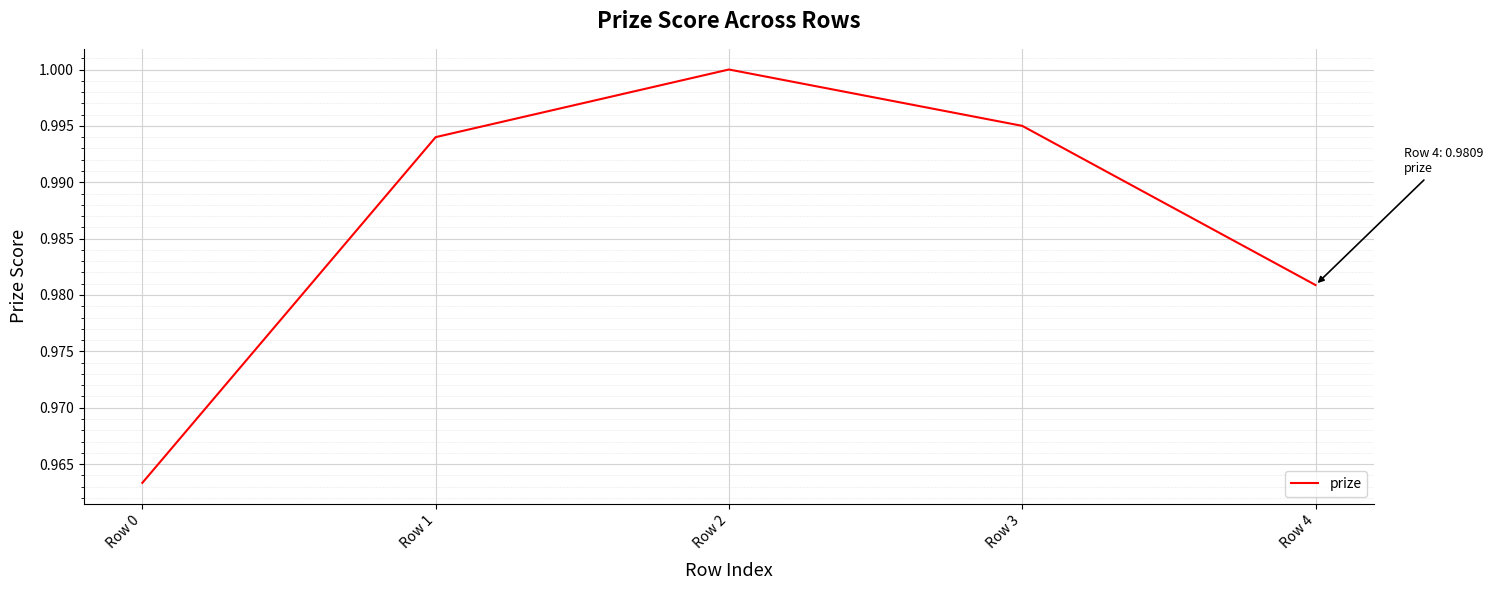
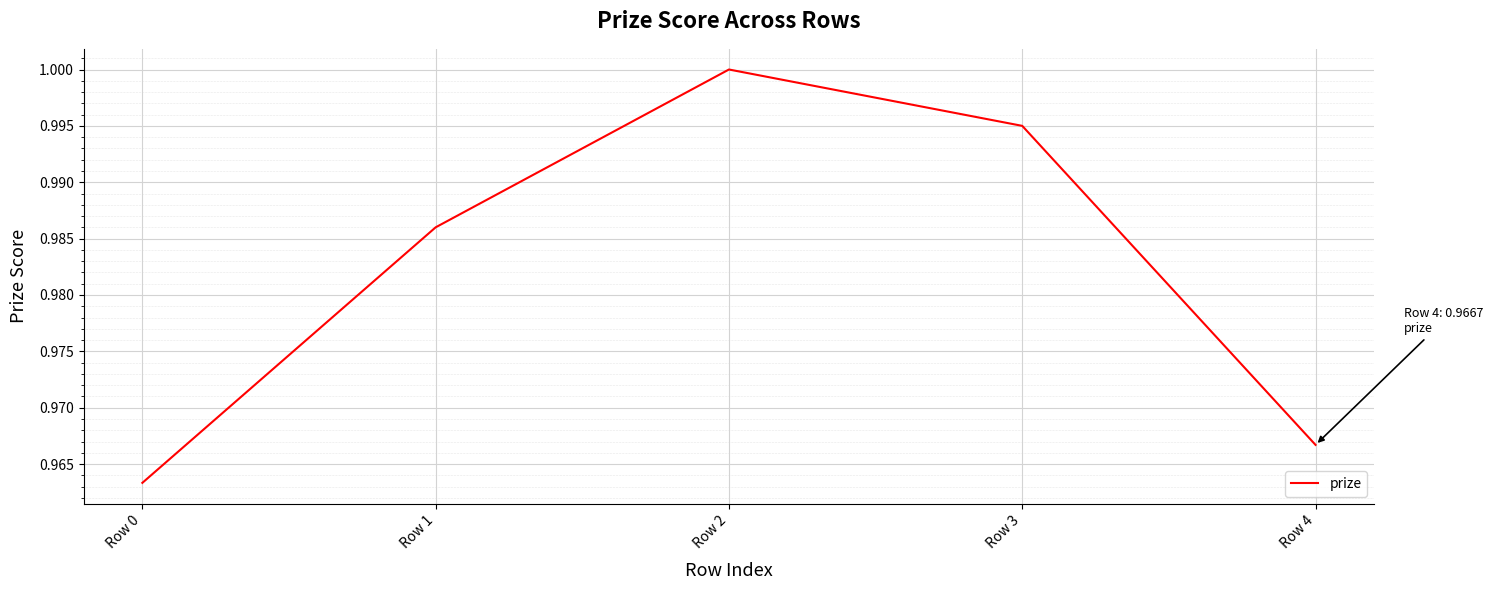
  {
-   "Row 1": 0.994,
-   "Row 4": 0.9809
+   "Row 1": 0.986,
+   "Row 4": 0.9667
  }
